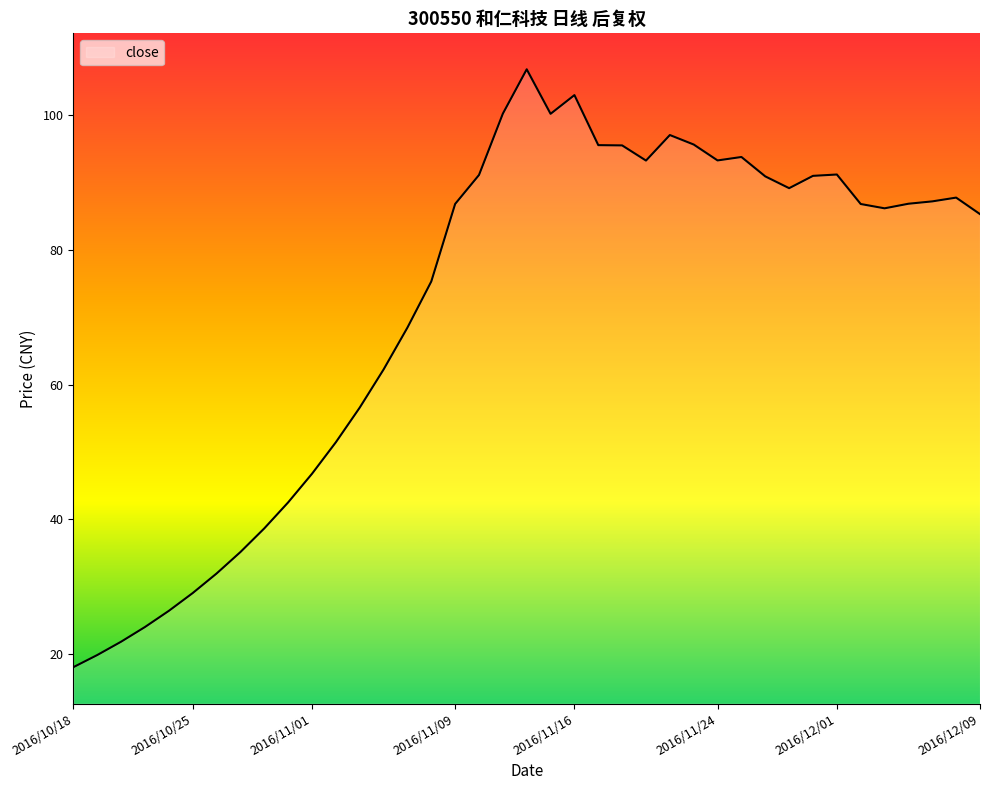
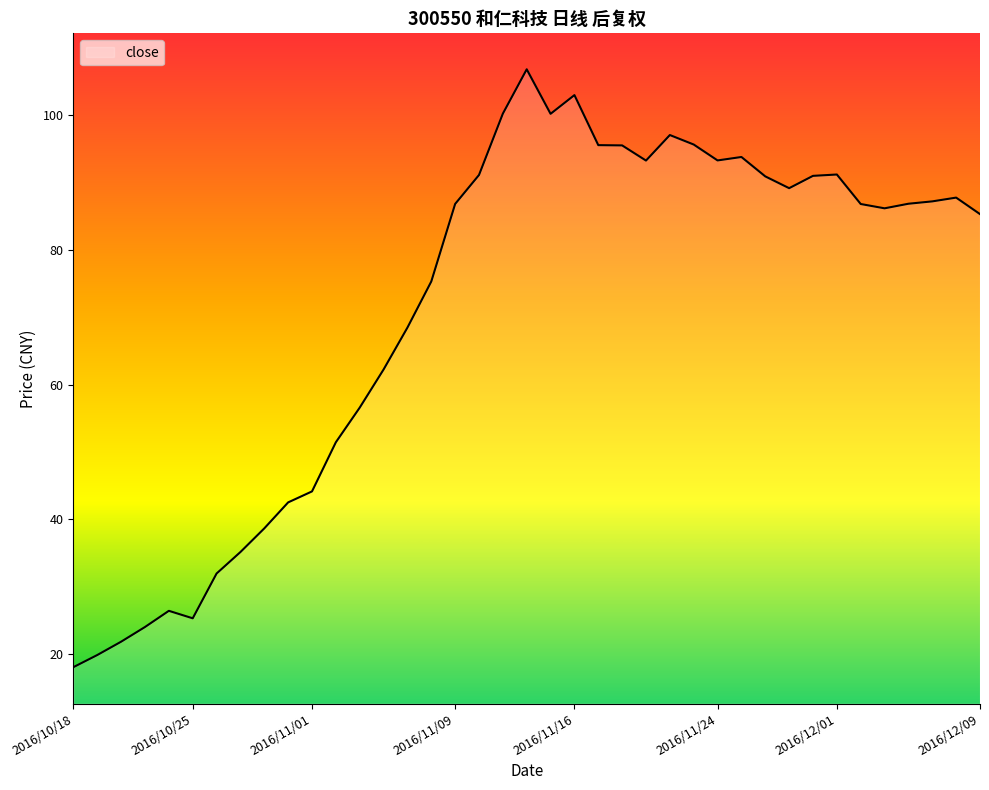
  {
    "2016/10/18": 18,
-   "2016/10/25": 29,
-   "2016/11/01": 47,
+   "2016/10/25": 25,
+   "2016/11/01": 44,
    "2016/11/09": 87,
    "2016/11/16": 103,
    "2016/11/24": 93,
    "2016/12/01": 91,
    "2016/12/09": 85
  }
